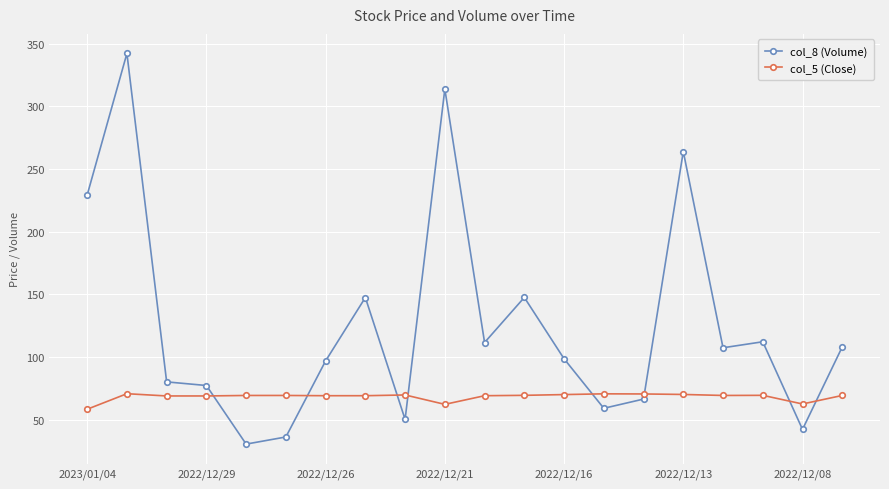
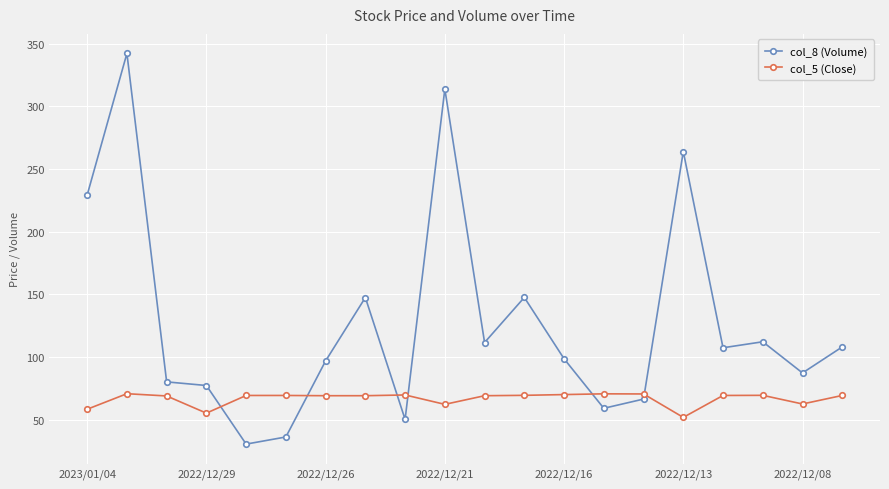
  {
    "col_8 (Volume)": {
      "2023/01/04": 229,
      "2022/12/29": 77,
      "2022/12/26": 97,
      "2022/12/21": 314,
      "2022/12/16": 99,
      "2022/12/13": 264,
-     "2022/12/08": 42
+     "2022/12/08": 87
    },
    "col_5 (Close)": {
      "2023/01/04": 58,
-     "2022/12/29": 69,
+     "2022/12/29": 55,
      "2022/12/26": 69,
      "2022/12/21": 62,
      "2022/12/16": 70,
-     "2022/12/13": 70,
+     "2022/12/13": 52,
      "2022/12/08": 63
    }
  }
